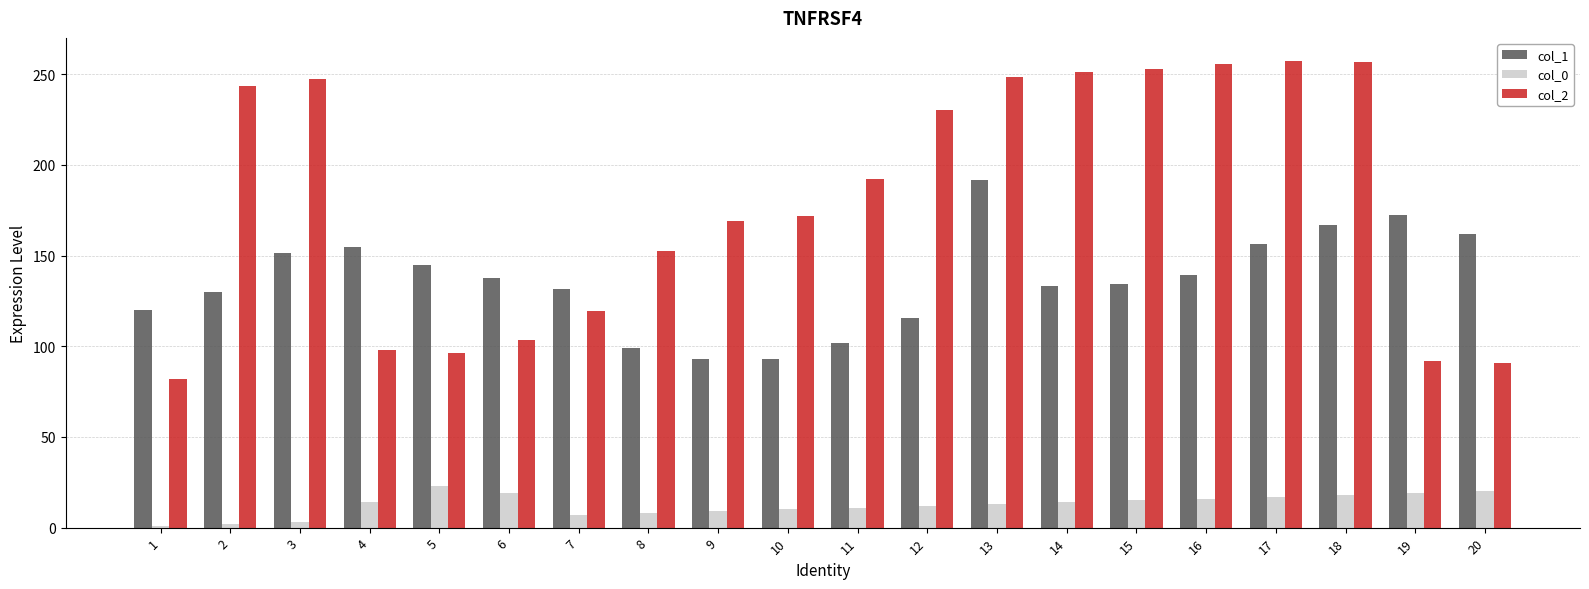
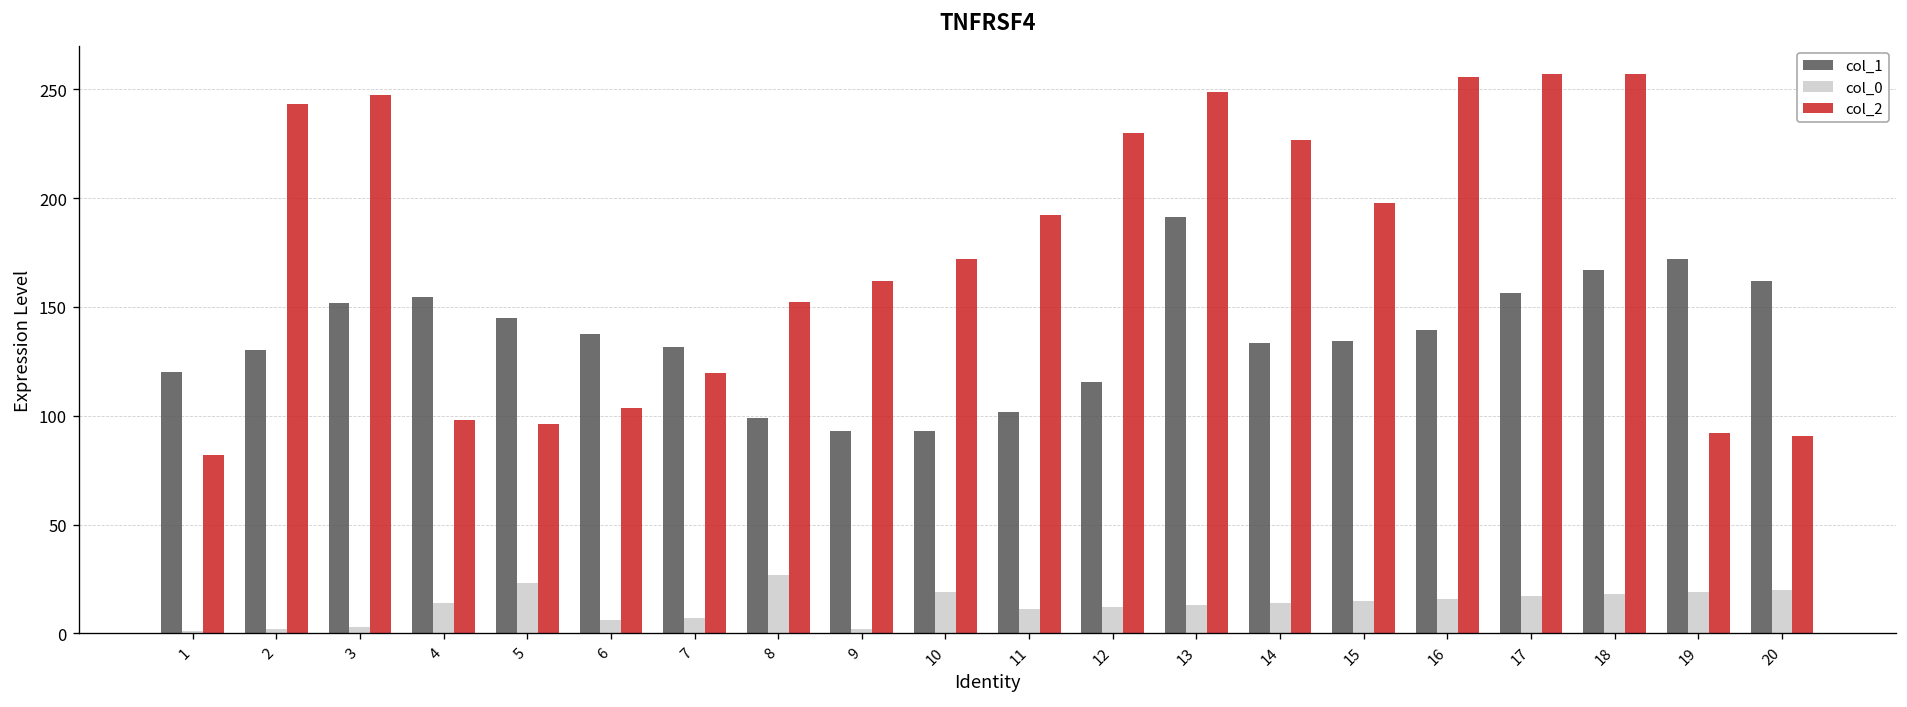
  {
    "col_1": {
      "1": 120,
      "2": 130,
      "3": 152,
      "4": 155,
      "5": 145,
      "6": 138,
      "7": 132,
      "8": 99,
      "9": 93,
      "10": 93,
      "11": 102,
      "12": 116,
      "13": 191,
      "14": 133,
      "15": 134,
      "16": 139,
      "17": 156,
      "18": 167,
      "19": 172,
      "20": 162
    },
    "col_0": {
      "2": 2,
      "3": 3,
      "4": 14,
      "5": 23,
-     "6": 19,
+     "6": 6,
      "7": 7,
-     "8": 8,
-     "9": 9,
-     "10": 10,
+     "8": 27,
+     "9": 2,
+     "10": 19,
      "11": 11,
      "12": 12,
      "13": 13,
      "14": 14,
      "15": 15,
      "16": 16,
      "17": 17,
      "18": 18,
      "19": 19,
      "20": 20
    },
    "col_2": {
      "1": 82,
      "2": 243,
      "3": 247,
      "4": 98,
      "5": 96,
      "6": 103,
      "7": 120,
      "8": 152,
-     "9": 169,
+     "9": 162,
      "10": 172,
      "11": 192,
      "12": 230,
      "13": 249,
-     "14": 251,
-     "15": 253,
+     "14": 227,
+     "15": 198,
      "16": 256,
      "17": 257,
      "18": 257,
      "19": 92,
      "20": 91
    }
  }
